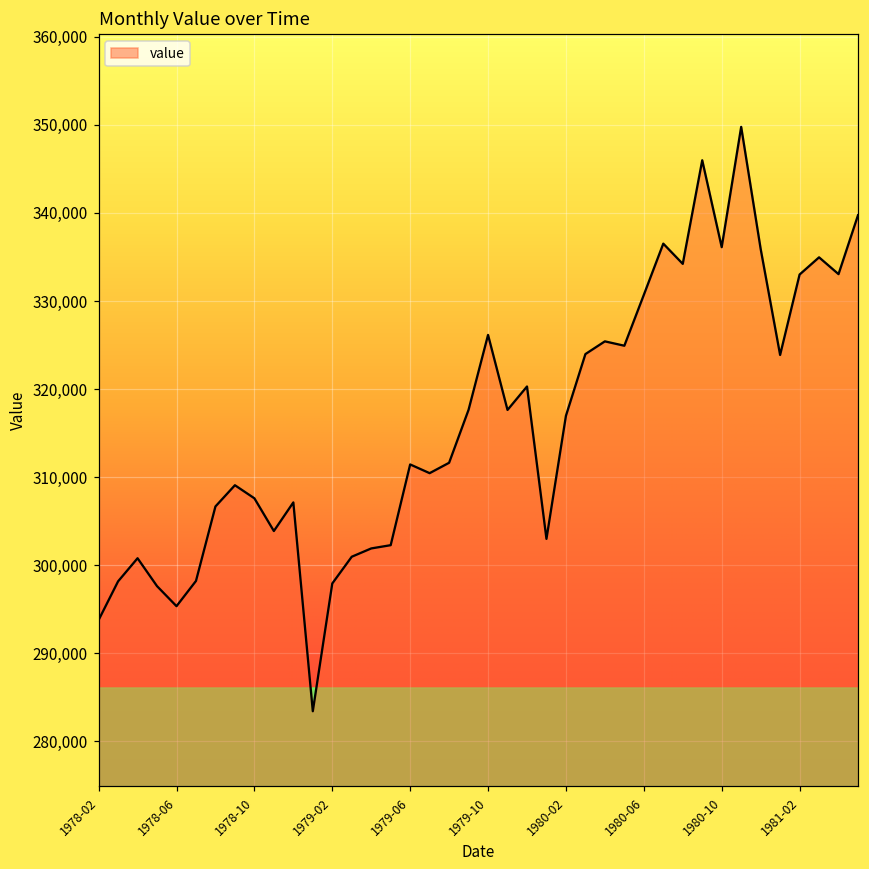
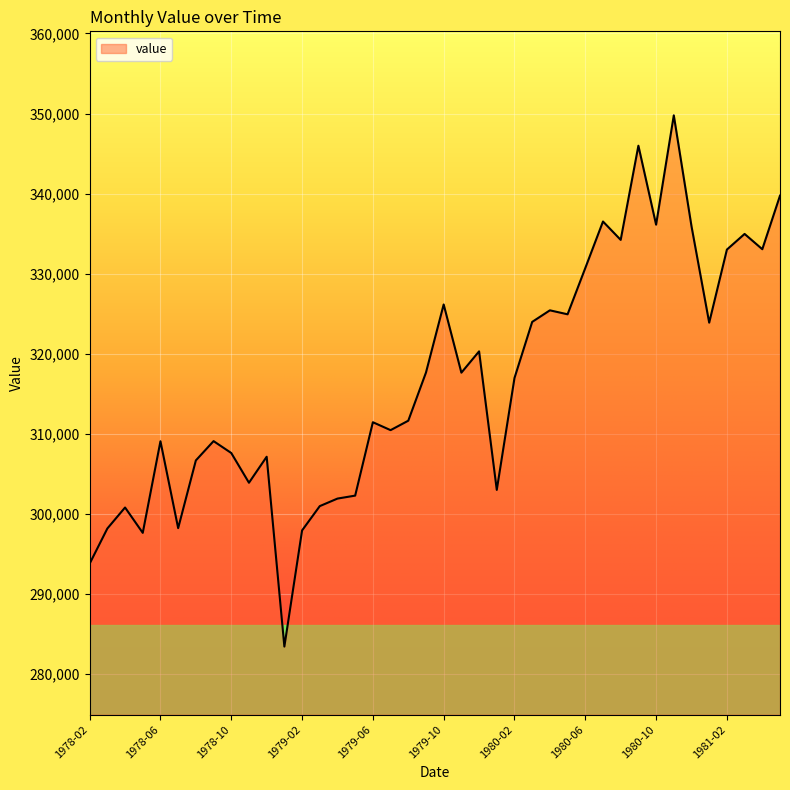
  {
    "1978-02": "294,000",
-   "1978-06": "295,000",
+   "1978-06": "309,000",
    "1978-10": "308,000",
    "1979-02": "298,000",
    "1979-06": "311,000",
    "1979-10": "326,000",
    "1980-02": "317,000",
    "1980-06": "331,000",
    "1980-10": "336,000",
    "1981-02": "333,000"
  }
